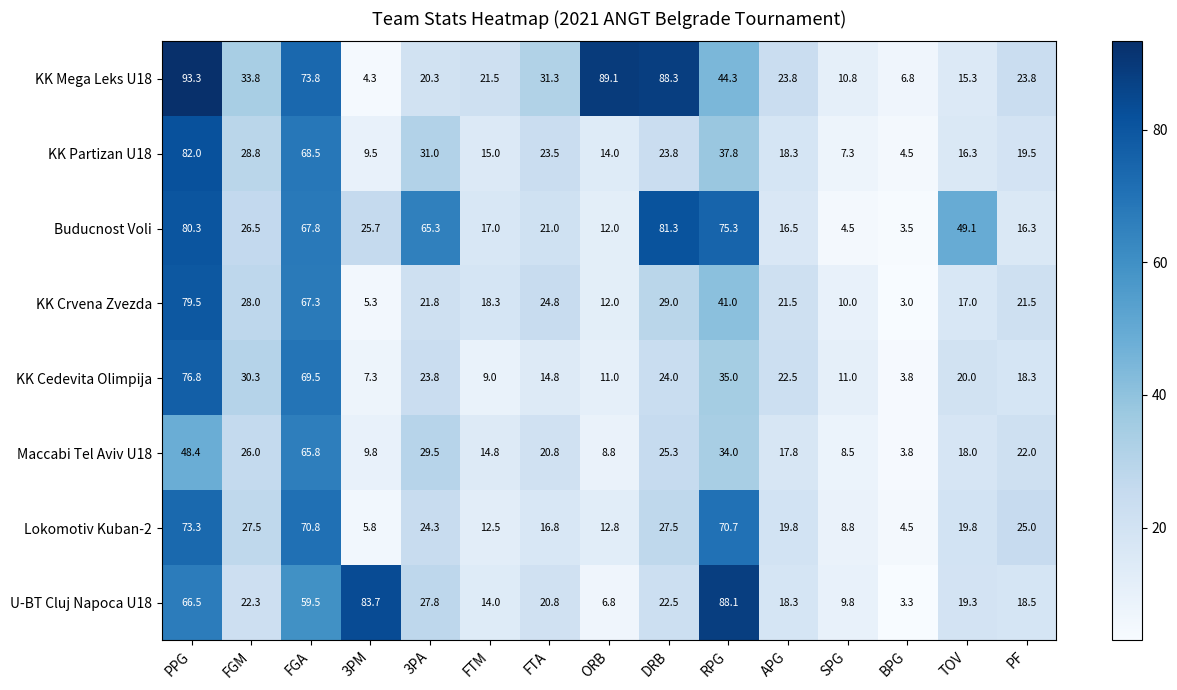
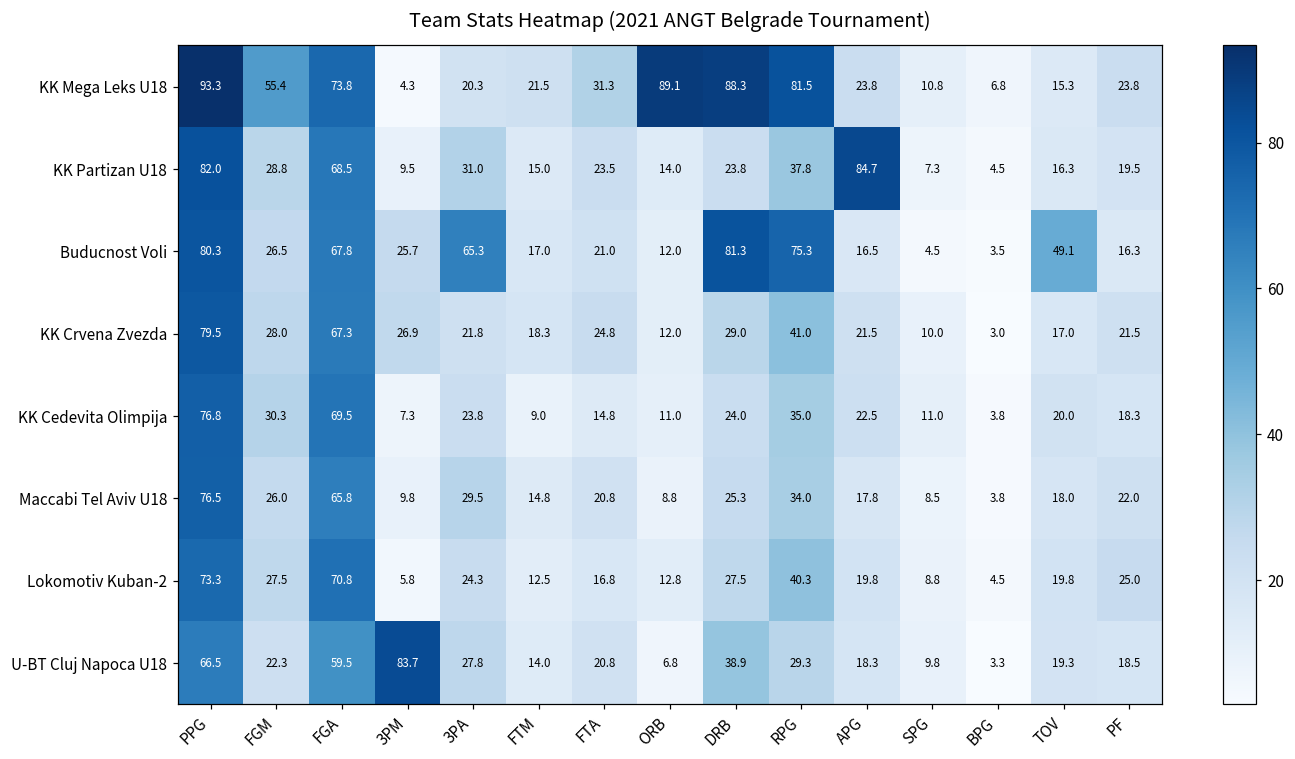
  {
    "KK Mega Leks U18": {
      "PPG": 93.3,
-     "FGM": 33.8,
+     "FGM": 55.4,
      "FGA": 73.8,
      "3PM": 4.3,
      "3PA": 20.3,
      "FTM": 21.5,
      "FTA": 31.3,
      "ORB": 89.1,
      "DRB": 88.3,
-     "RPG": 44.3,
+     "RPG": 81.5,
      "APG": 23.8,
      "SPG": 10.8,
      "BPG": 6.8,
      "TOV": 15.3,
      "PF": 23.8
    },
    "KK Partizan U18": {
      "PPG": 82.0,
      "FGM": 28.8,
      "FGA": 68.5,
      "3PM": 9.5,
      "3PA": 31.0,
      "FTM": 15.0,
      "FTA": 23.5,
      "ORB": 14.0,
      "DRB": 23.8,
      "RPG": 37.8,
-     "APG": 18.3,
+     "APG": 84.7,
      "SPG": 7.3,
      "BPG": 4.5,
      "TOV": 16.3,
      "PF": 19.5
    },
    "Buducnost Voli": {
      "PPG": 80.3,
      "FGM": 26.5,
      "FGA": 67.8,
      "3PM": 25.7,
      "3PA": 65.3,
      "FTM": 17.0,
      "FTA": 21.0,
      "ORB": 12.0,
      "DRB": 81.3,
      "RPG": 75.3,
      "APG": 16.5,
      "SPG": 4.5,
      "BPG": 3.5,
      "TOV": 49.1,
      "PF": 16.3
    },
    "KK Crvena Zvezda": {
      "PPG": 79.5,
      "FGM": 28.0,
      "FGA": 67.3,
-     "3PM": 5.3,
+     "3PM": 26.9,
      "3PA": 21.8,
      "FTM": 18.3,
      "FTA": 24.8,
      "ORB": 12.0,
      "DRB": 29.0,
      "RPG": 41.0,
      "APG": 21.5,
      "SPG": 10.0,
      "BPG": 3.0,
      "TOV": 17.0,
      "PF": 21.5
    },
    "KK Cedevita Olimpija": {
      "PPG": 76.8,
      "FGM": 30.3,
      "FGA": 69.5,
      "3PM": 7.3,
      "3PA": 23.8,
      "FTM": 9.0,
      "FTA": 14.8,
      "ORB": 11.0,
      "DRB": 24.0,
      "RPG": 35.0,
      "APG": 22.5,
      "SPG": 11.0,
      "BPG": 3.8,
      "TOV": 20.0,
      "PF": 18.3
    },
    "Maccabi Tel Aviv U18": {
-     "PPG": 48.4,
+     "PPG": 76.5,
      "FGM": 26.0,
      "FGA": 65.8,
      "3PM": 9.8,
      "3PA": 29.5,
      "FTM": 14.8,
      "FTA": 20.8,
      "ORB": 8.8,
      "DRB": 25.3,
      "RPG": 34.0,
      "APG": 17.8,
      "SPG": 8.5,
      "BPG": 3.8,
      "TOV": 18.0,
      "PF": 22.0
    },
    "Lokomotiv Kuban-2": {
      "PPG": 73.3,
      "FGM": 27.5,
      "FGA": 70.8,
      "3PM": 5.8,
      "3PA": 24.3,
      "FTM": 12.5,
      "FTA": 16.8,
      "ORB": 12.8,
      "DRB": 27.5,
-     "RPG": 70.7,
+     "RPG": 40.3,
      "APG": 19.8,
      "SPG": 8.8,
      "BPG": 4.5,
      "TOV": 19.8,
      "PF": 25.0
    },
    "U-BT Cluj Napoca U18": {
      "PPG": 66.5,
      "FGM": 22.3,
      "FGA": 59.5,
      "3PM": 83.7,
      "3PA": 27.8,
      "FTM": 14.0,
      "FTA": 20.8,
      "ORB": 6.8,
-     "DRB": 22.5,
-     "RPG": 88.1,
+     "DRB": 38.9,
+     "RPG": 29.3,
      "APG": 18.3,
      "SPG": 9.8,
      "BPG": 3.3,
      "TOV": 19.3,
      "PF": 18.5
    }
  }
